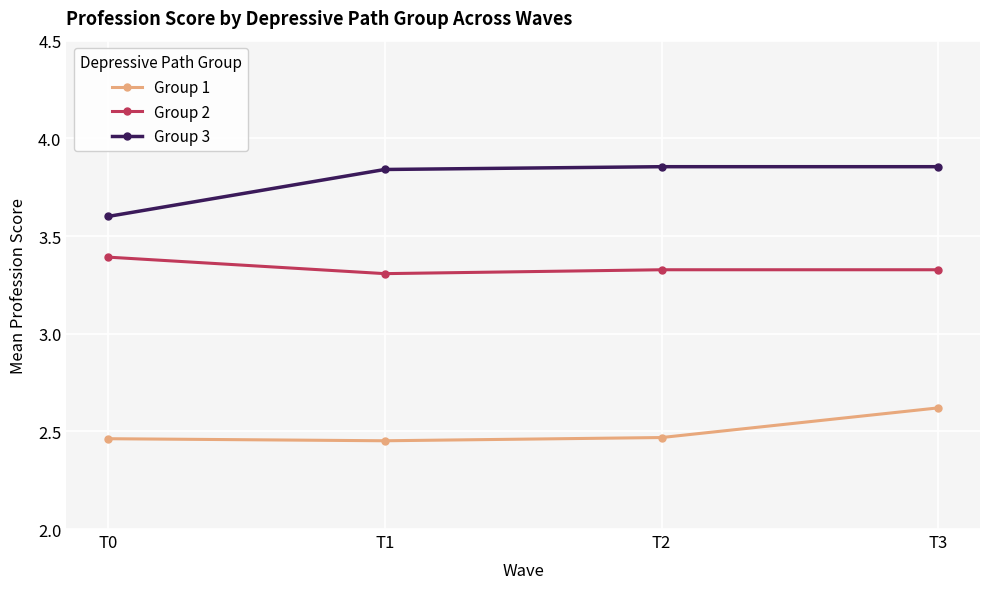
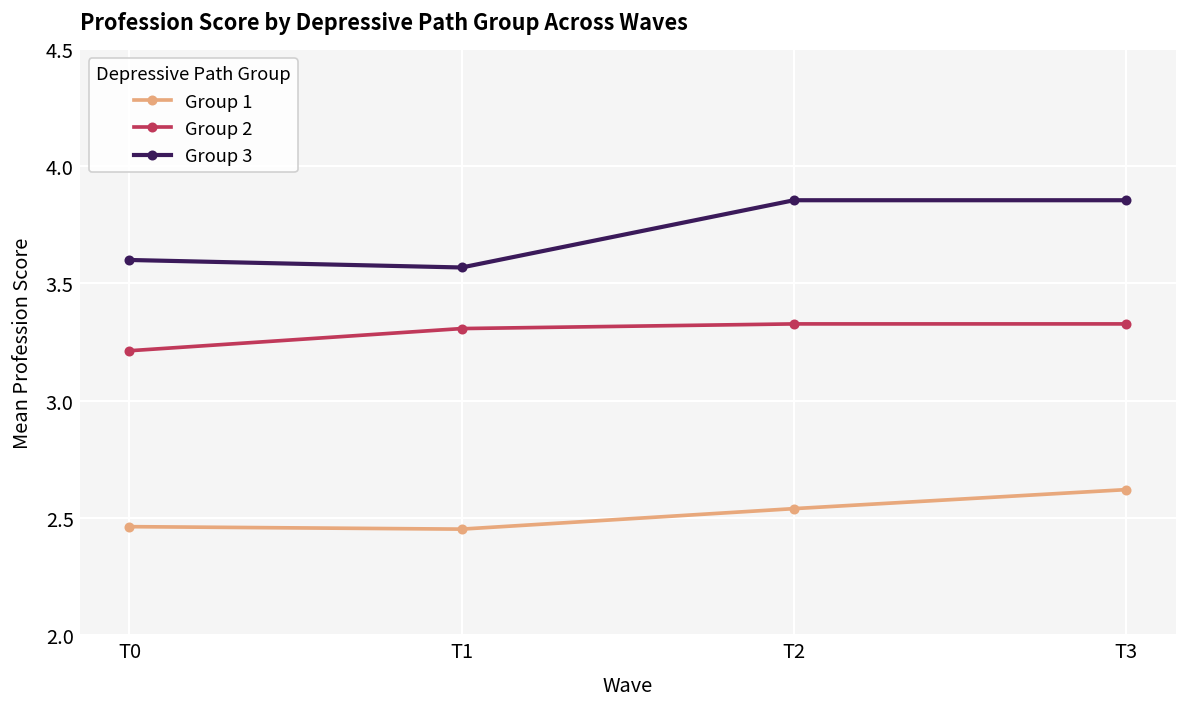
  {
    "Group 1": {
      "T0": 2.46,
      "T1": 2.45,
-     "T2": 2.47,
+     "T2": 2.54,
      "T3": 2.62
    },
    "Group 2": {
-     "T0": 3.39,
+     "T0": 3.21,
      "T1": 3.31,
      "T2": 3.33,
      "T3": 3.33
    },
    "Group 3": {
      "T0": 3.60,
-     "T1": 3.84,
+     "T1": 3.57,
      "T2": 3.85,
      "T3": 3.85
    }
  }
